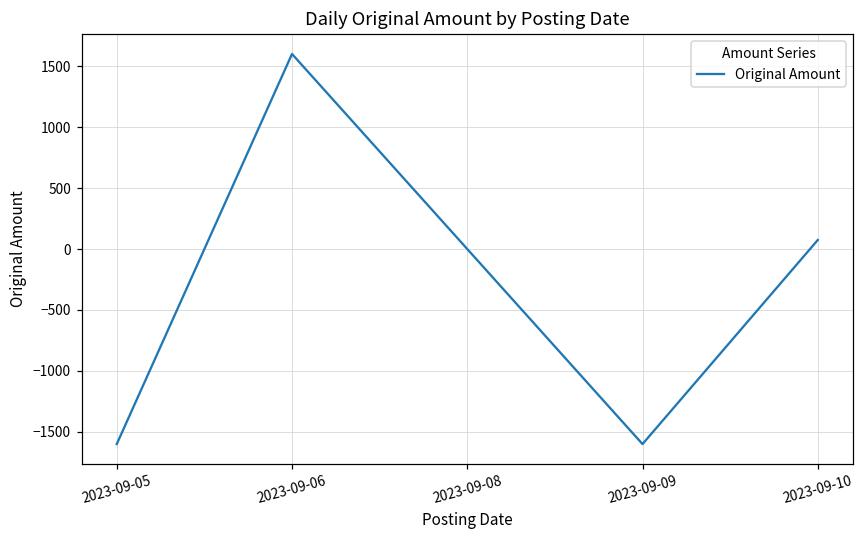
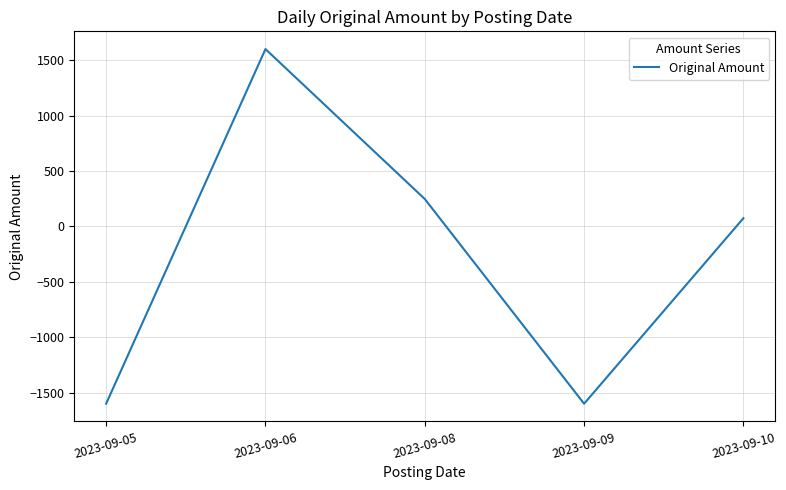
  {
    "2023-09-05": -1600,
    "2023-09-06": 1600,
-   "2023-09-08": 0,
+   "2023-09-08": 250,
    "2023-09-09": -1600,
    "2023-09-10": 70
  }
